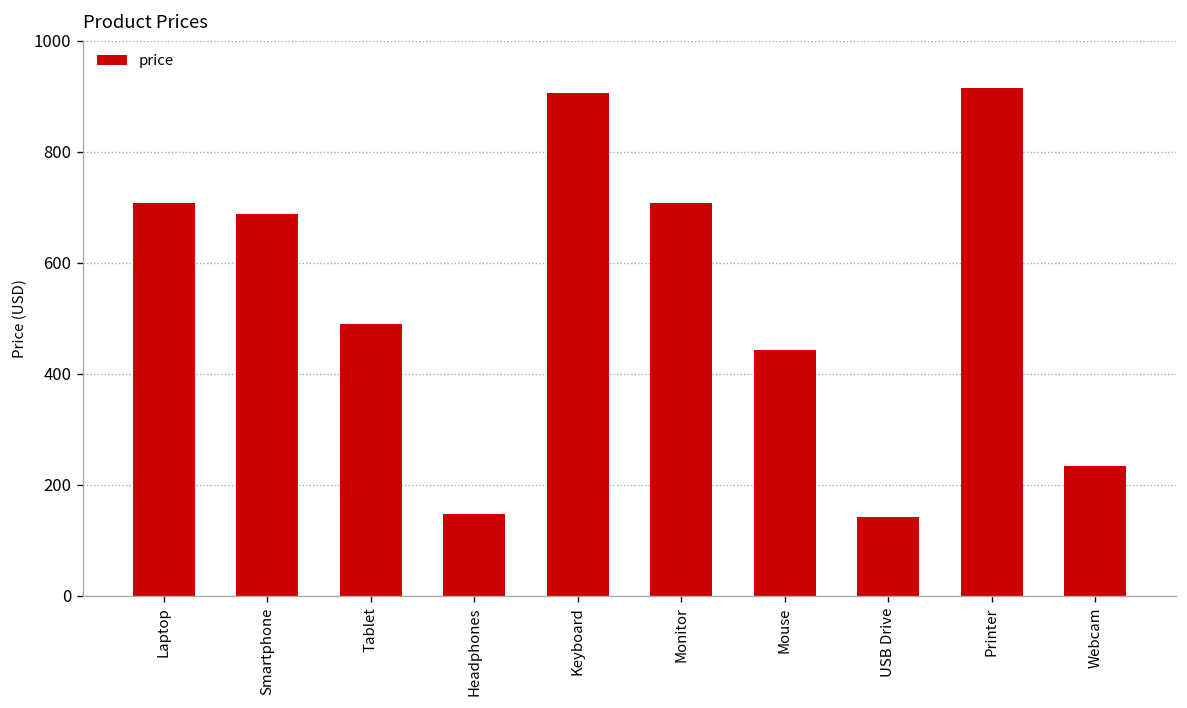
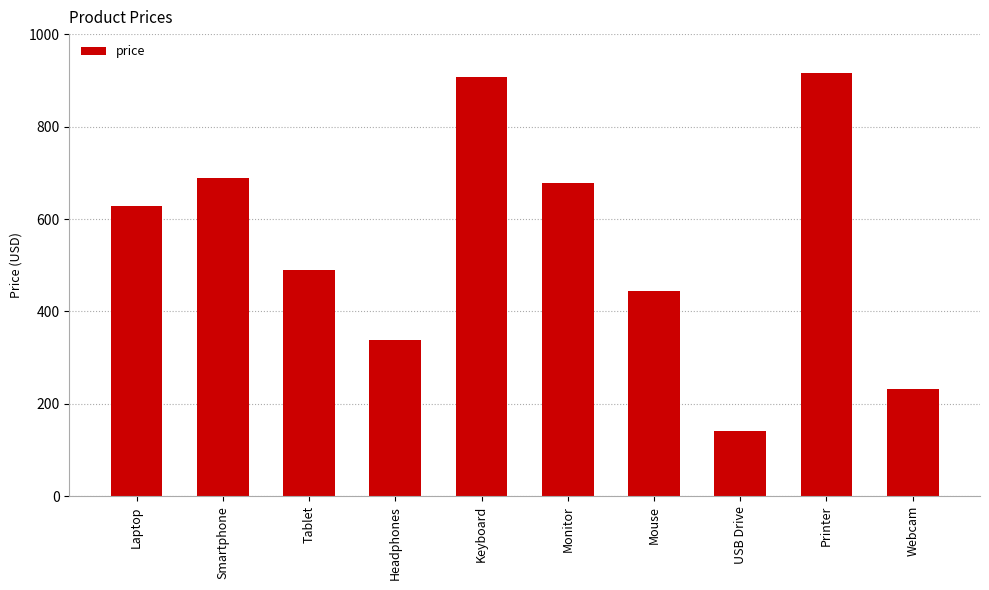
  {
-   "Laptop": 710,
+   "Laptop": 630,
    "Smartphone": 690,
    "Tablet": 490,
-   "Headphones": 150,
+   "Headphones": 340,
    "Keyboard": 910,
-   "Monitor": 710,
+   "Monitor": 680,
    "Mouse": 440,
    "USB Drive": 140,
    "Printer": 920,
    "Webcam": 230
  }
